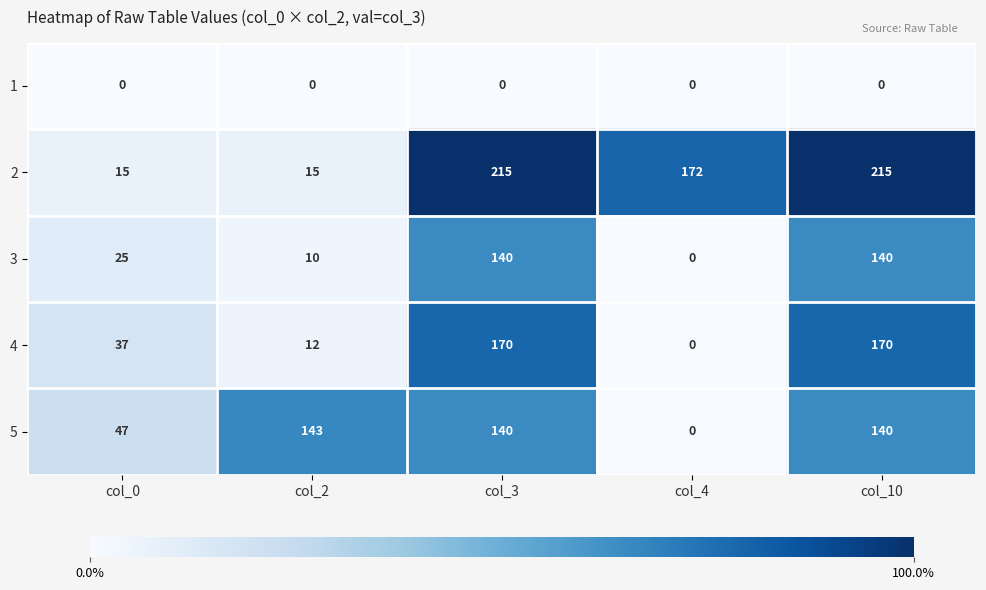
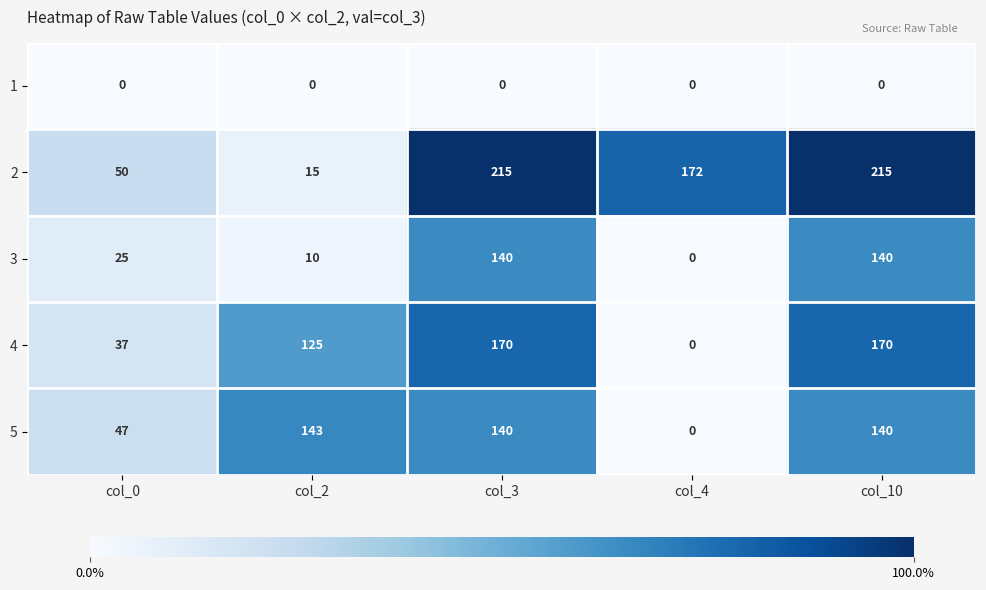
  {
    "1": {
      "col_0": 0,
      "col_2": 0,
      "col_3": 0,
      "col_4": 0,
      "col_10": 0
    },
    "2": {
-     "col_0": 15,
+     "col_0": 50,
      "col_2": 15,
      "col_3": 215,
      "col_4": 172,
      "col_10": 215
    },
    "3": {
      "col_0": 25,
      "col_2": 10,
      "col_3": 140,
      "col_4": 0,
      "col_10": 140
    },
    "4": {
      "col_0": 37,
-     "col_2": 12,
+     "col_2": 125,
      "col_3": 170,
      "col_4": 0,
      "col_10": 170
    },
    "5": {
      "col_0": 47,
      "col_2": 143,
      "col_3": 140,
      "col_4": 0,
      "col_10": 140
    }
  }
